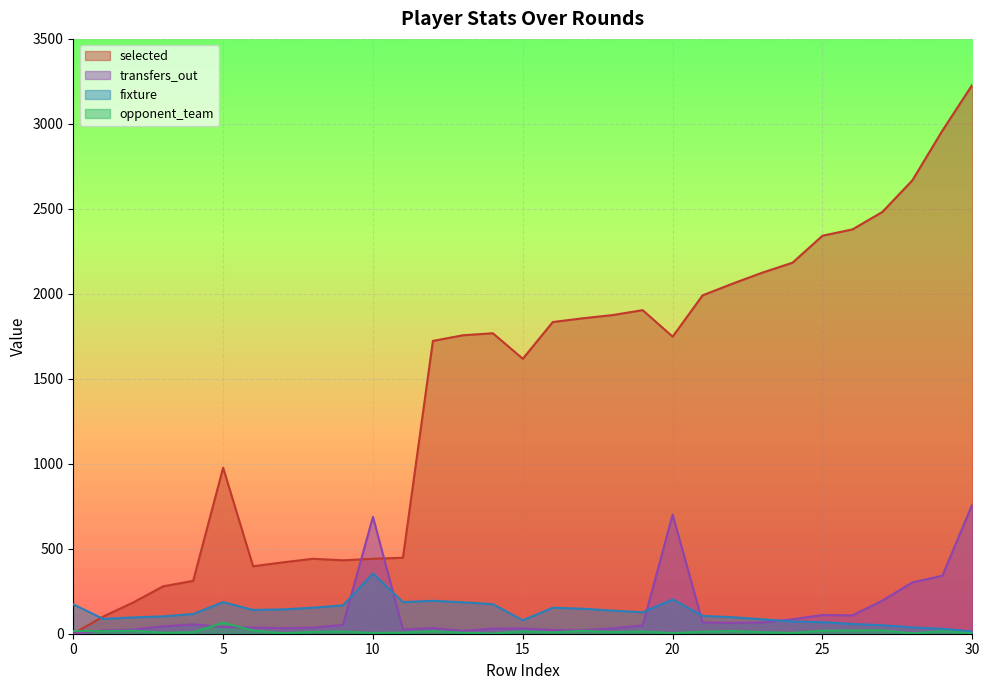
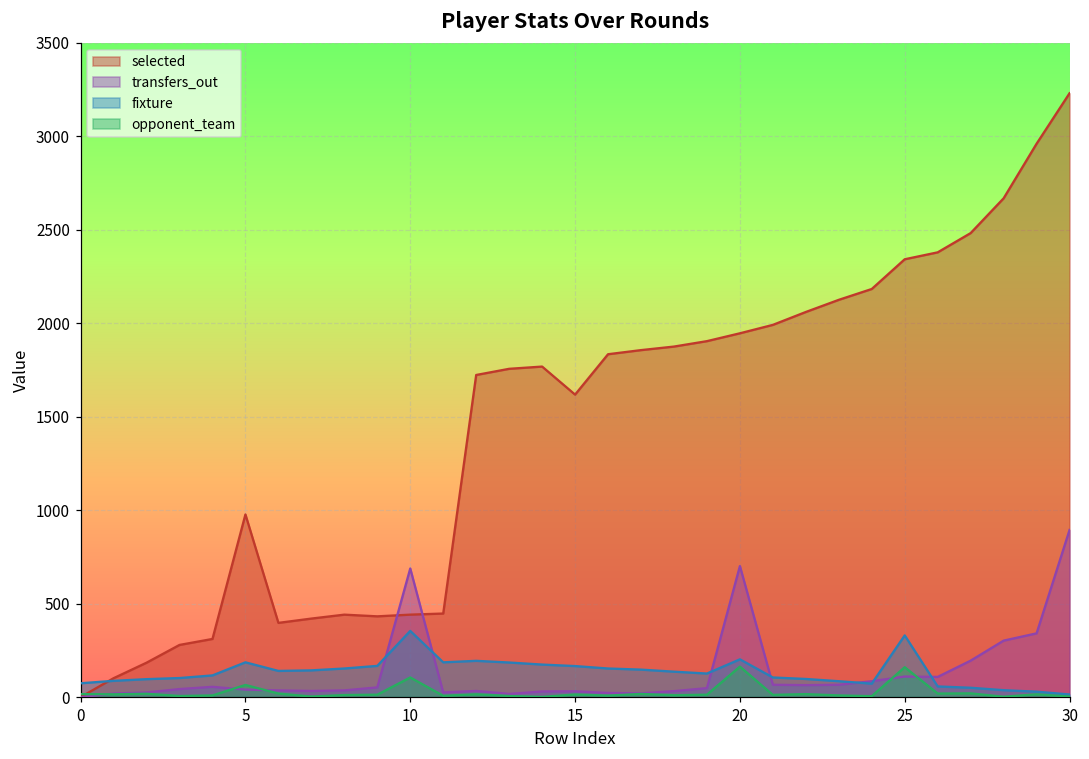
  {
    "selected": {
      "5": 980,
      "10": 440,
      "15": 1620,
-     "20": 1750,
+     "20": 1950,
      "25": 2340,
      "30": 3230
    },
    "transfers_out": {
      "5": 40,
      "10": 690,
      "15": 30,
      "20": 700,
      "25": 110,
-     "30": 760
+     "30": 890
    },
    "fixture": {
-     "0": 170,
+     "0": 70,
      "5": 190,
      "10": 350,
-     "15": 80,
+     "15": 170,
      "20": 200,
-     "25": 70
+     "25": 330
    },
    "opponent_team": {
      "0": 20,
      "5": 70,
-     "10": 10,
+     "10": 110,
      "15": 10,
-     "20": 0,
-     "25": 20
+     "20": 160,
+     "25": 160
    }
  }
